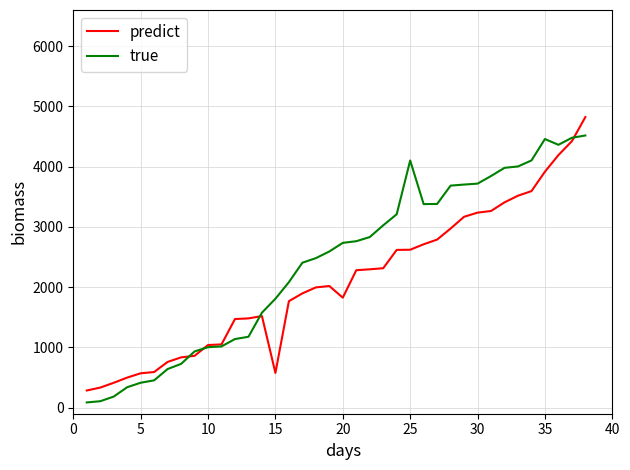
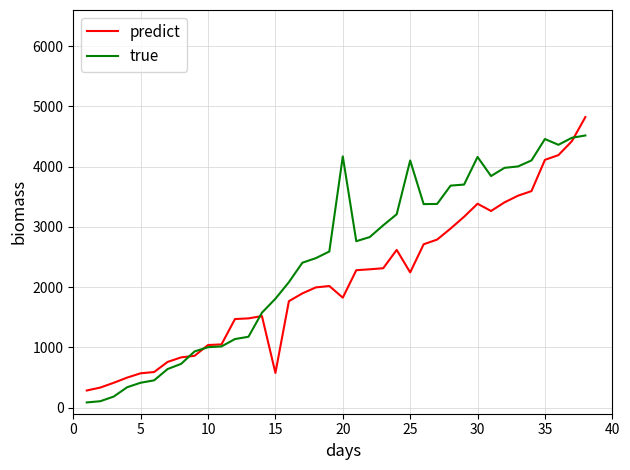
  {
    "predict": {
      "5": 600,
      "15": 600,
      "20": 1800,
-     "25": 2600,
-     "30": 3200,
-     "35": 3900
+     "25": 2200,
+     "30": 3400,
+     "35": 4100
    },
    "true": {
      "5": 400,
      "15": 1800,
-     "20": 2700,
+     "20": 4200,
      "25": 4100,
-     "30": 3700,
+     "30": 4200,
      "35": 4500
    }
  }
